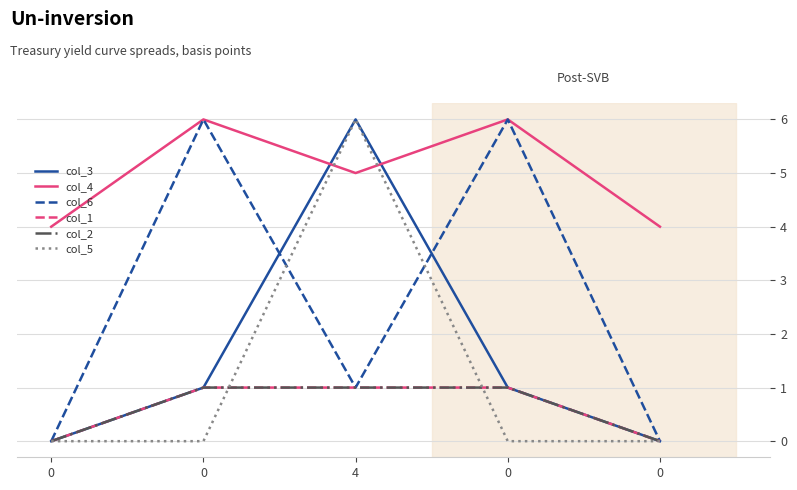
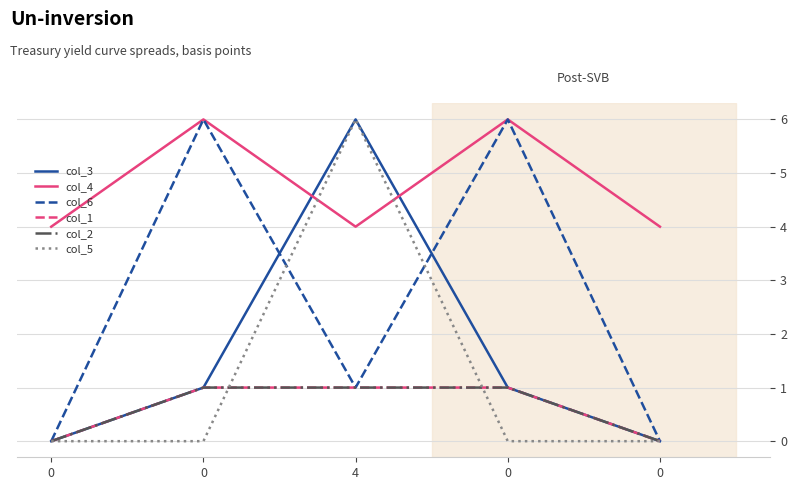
  {
    "col_4": {
-     "4": 5
+     "4": 4
    }
  }
